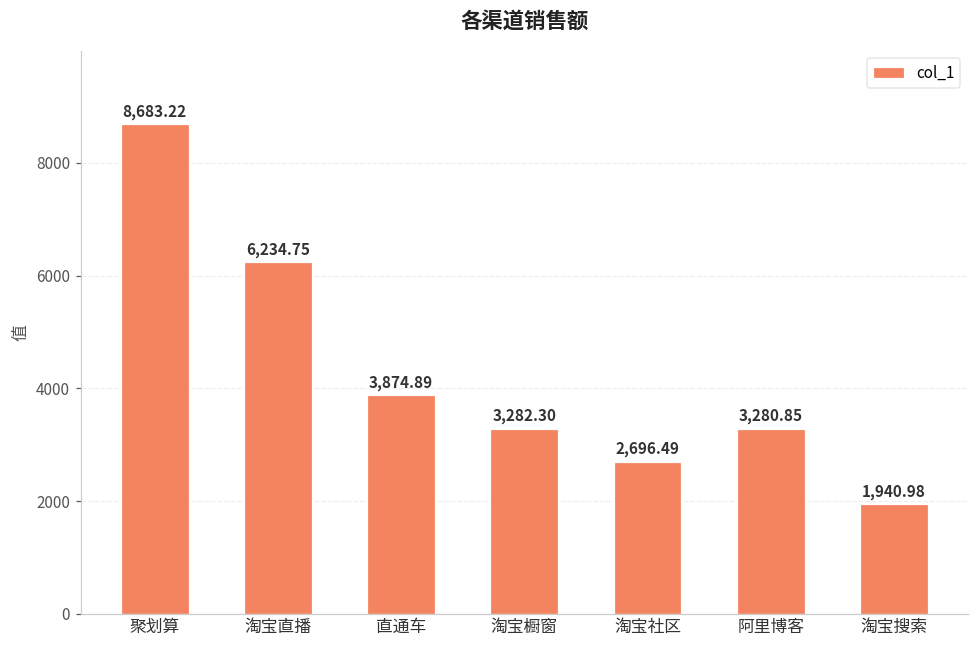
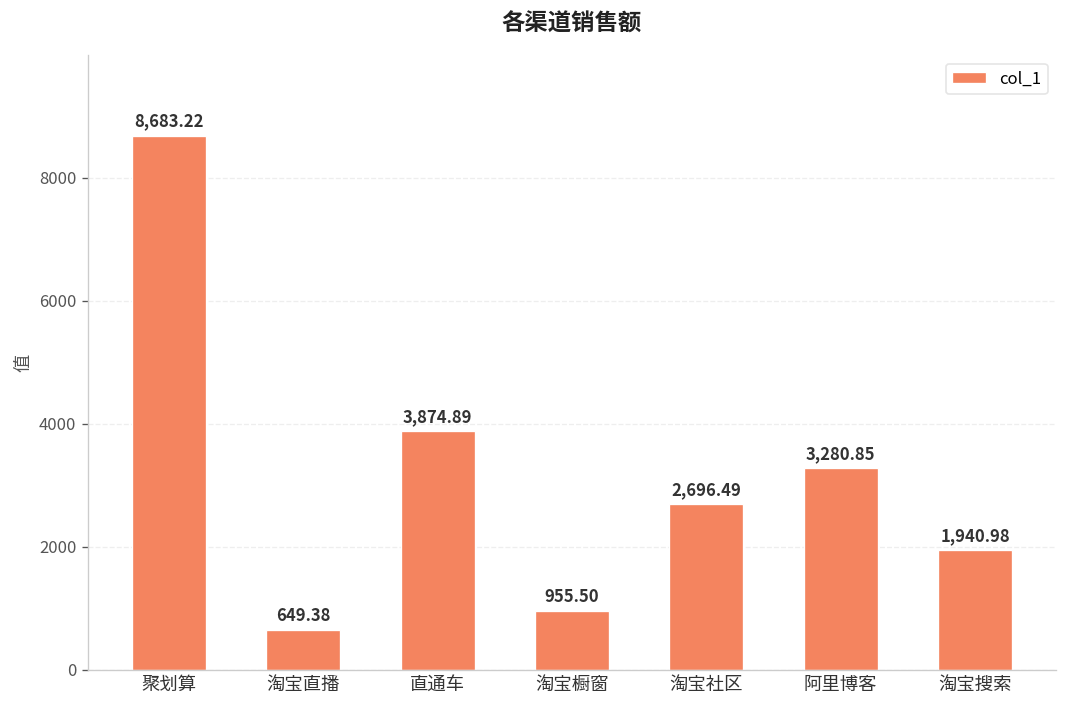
  {
    "聚划算": "8,683.22",
-   "淘宝直播": "6,234.75",
+   "淘宝直播": "649.38",
    "直通车": "3,874.89",
-   "淘宝橱窗": "3,282.30",
+   "淘宝橱窗": "955.50",
    "淘宝社区": "2,696.49",
    "阿里博客": "3,280.85",
    "淘宝搜索": "1,940.98"
  }
